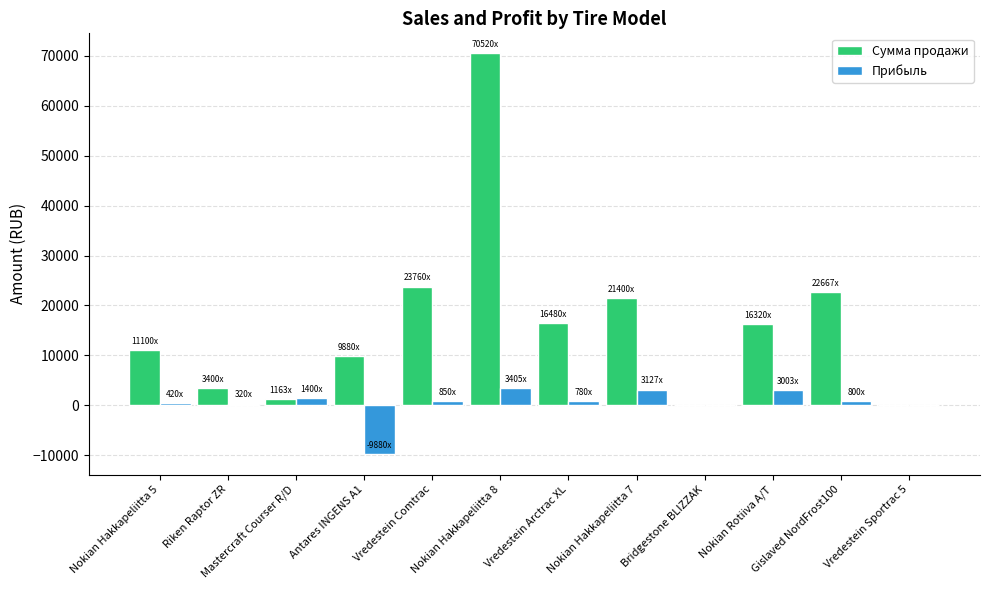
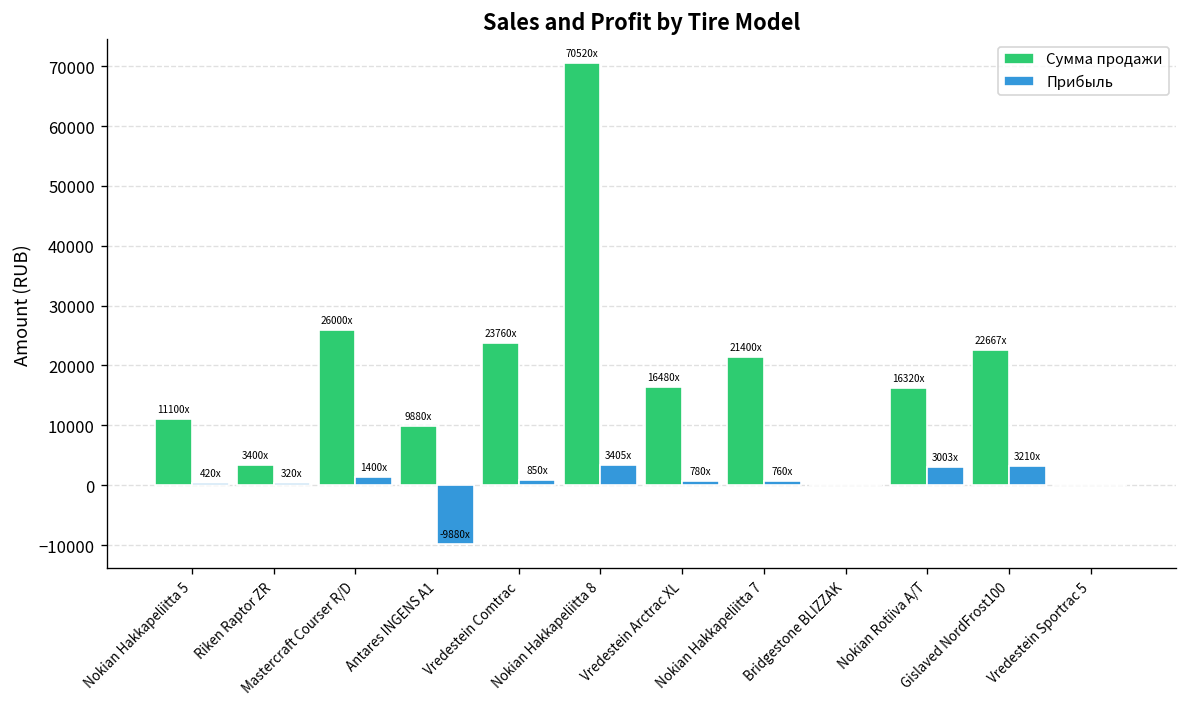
  {
    "Сумма продажи": {
      "Nokian Hakkapeliitta 5": "11100x",
      "Riken Raptor ZR": "3400x",
-     "Mastercraft Courser R/D": "1163x",
+     "Mastercraft Courser R/D": "26000x",
      "Antares INGENS A1": "9880x",
      "Vredestein Comtrac": "23760x",
      "Nokian Hakkapeliitta 8": "70520x",
      "Vredestein Arctrac XL": "16480x",
      "Nokian Hakkapeliitta 7": "21400x",
      "Nokian Rotiiva A/T": "16320x",
      "Gislaved NordFrost100": "22667x"
    },
    "Прибыль": {
      "Nokian Hakkapeliitta 5": "420x",
      "Riken Raptor ZR": "320x",
      "Mastercraft Courser R/D": "1400x",
      "Antares INGENS A1": "-9880x",
      "Vredestein Comtrac": "850x",
      "Nokian Hakkapeliitta 8": "3405x",
      "Vredestein Arctrac XL": "780x",
-     "Nokian Hakkapeliitta 7": "3127x",
+     "Nokian Hakkapeliitta 7": "760x",
      "Nokian Rotiiva A/T": "3003x",
-     "Gislaved NordFrost100": "800x"
+     "Gislaved NordFrost100": "3210x"
    }
  }
